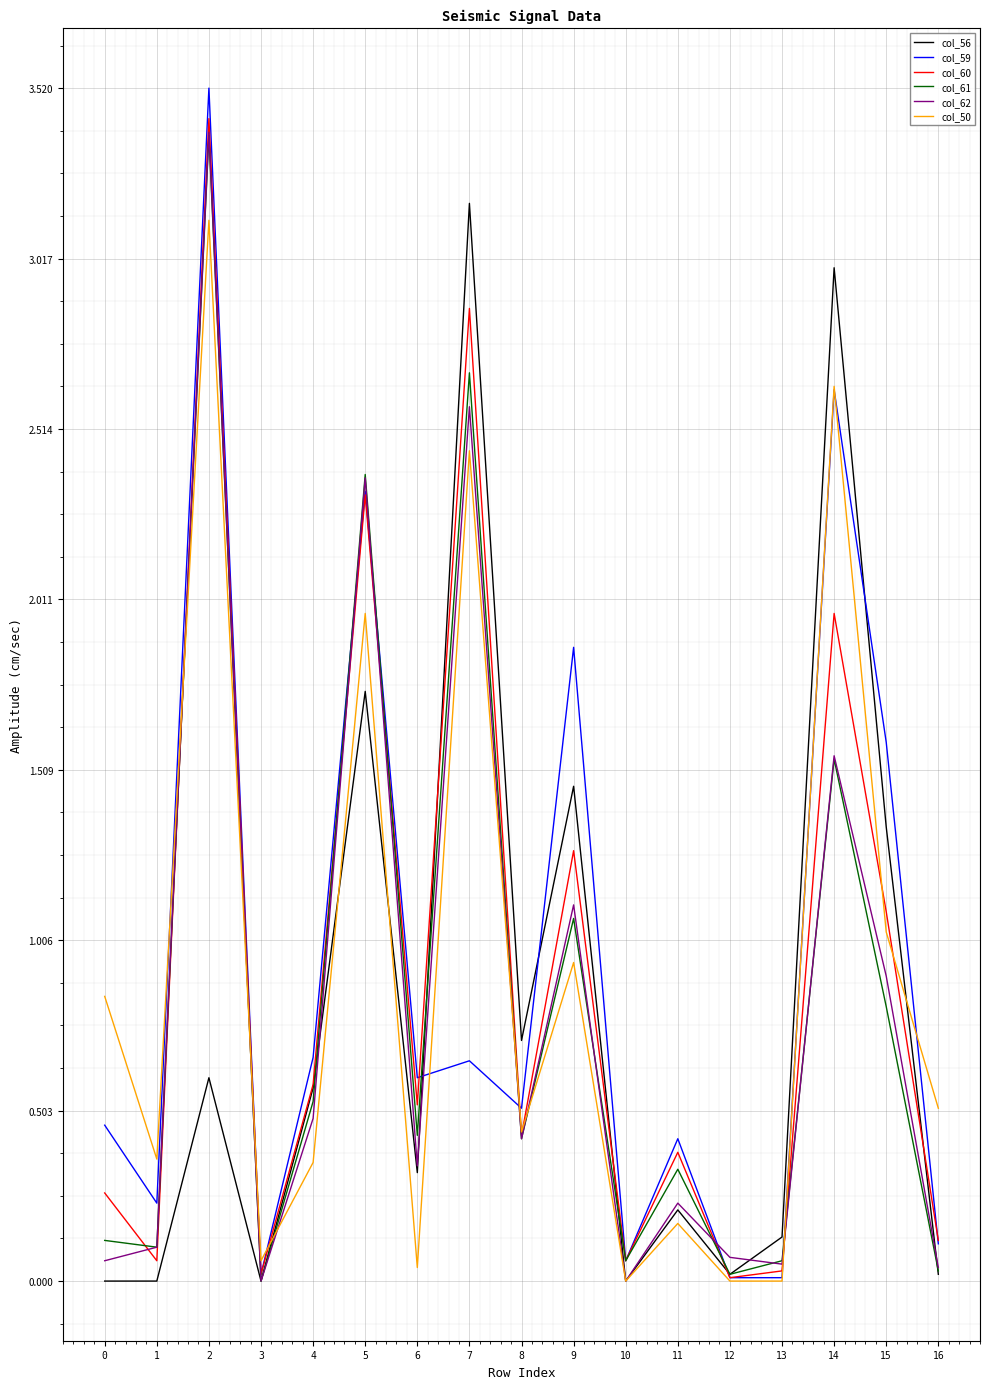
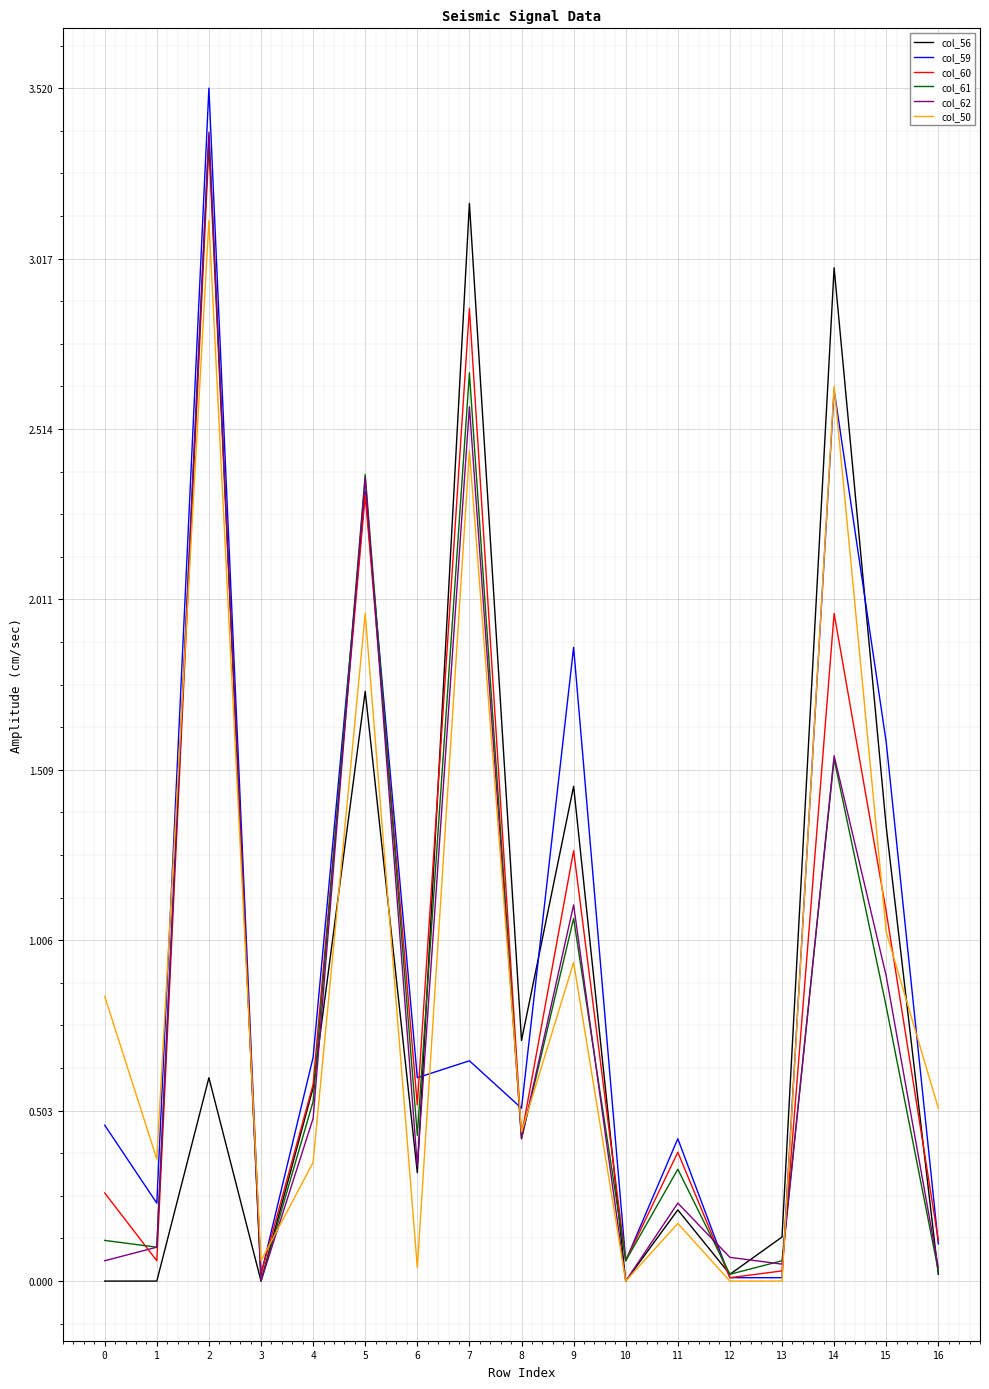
  {
    "col_56": {
      "0": 0.00,
      "1": 0.00,
      "2": 0.60,
      "4": 0.57,
      "5": 1.74,
      "6": 0.32,
      "7": 3.18,
      "8": 0.71,
      "9": 1.46,
      "11": 0.21,
      "13": 0.13,
      "14": 2.99,
      "15": 1.34,
      "16": 0.02
    },
    "col_59": {
      "0": 0.46,
      "1": 0.23,
      "2": 3.52,
      "4": 0.66,
      "5": 2.33,
      "6": 0.60,
      "7": 0.65,
      "8": 0.51,
      "9": 1.87,
      "11": 0.42,
      "13": 0.01,
      "14": 2.63,
      "15": 1.59,
      "16": 0.11
    },
    "col_60": {
      "0": 0.26,
      "1": 0.06,
-     "2": 3.43,
+     "2": 3.35,
      "4": 0.58,
      "5": 2.32,
      "6": 0.52,
      "7": 2.87,
      "8": 0.43,
      "9": 1.27,
      "11": 0.38,
      "13": 0.03,
      "14": 1.97,
      "15": 1.09,
      "16": 0.12
    },
    "col_61": {
      "0": 0.12,
      "2": 3.38,
      "4": 0.53,
      "5": 2.38,
      "6": 0.43,
      "7": 2.68,
      "9": 1.07,
      "11": 0.33,
      "13": 0.06,
      "14": 1.54,
      "15": 0.81,
      "16": 0.03
    },
    "col_62": {
      "0": 0.06,
      "2": 3.39,
      "4": 0.48,
      "5": 2.37,
      "6": 0.34,
      "7": 2.58,
      "9": 1.11,
      "11": 0.23,
      "12": 0.07,
      "13": 0.05,
      "14": 1.55,
      "15": 0.90,
      "16": 0.04
    },
    "col_50": {
      "0": 0.84,
      "1": 0.36,
      "2": 3.13,
      "3": 0.06,
      "4": 0.35,
      "5": 1.97,
      "6": 0.04,
      "7": 2.45,
      "8": 0.44,
      "9": 0.94,
      "11": 0.17,
      "12": 0.00,
      "13": 0.00,
      "14": 2.64,
      "15": 1.03,
      "16": 0.51
    }
  }
